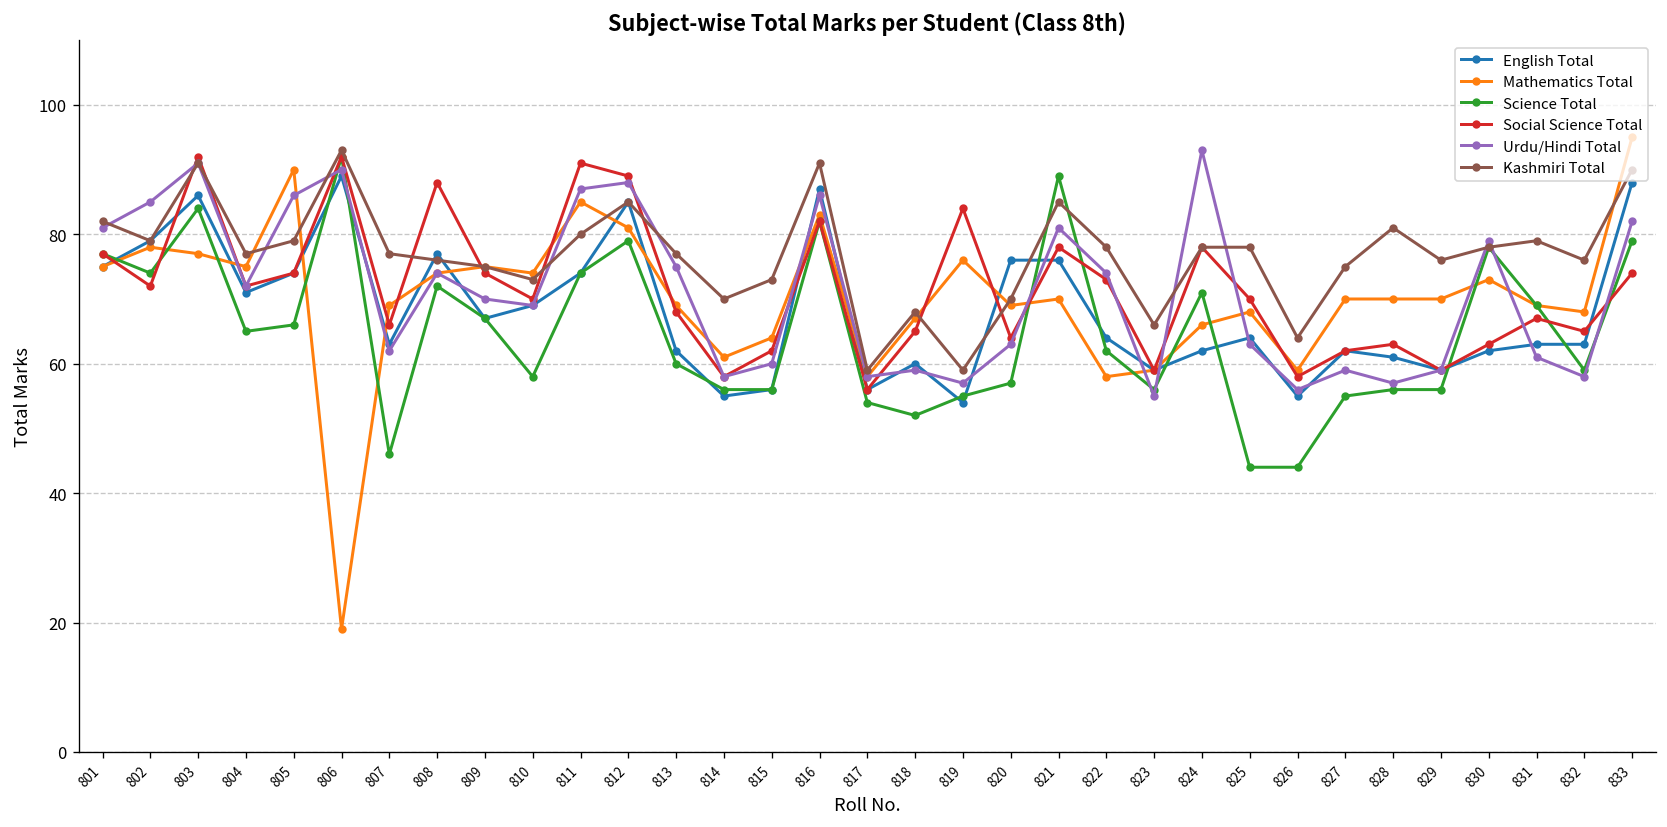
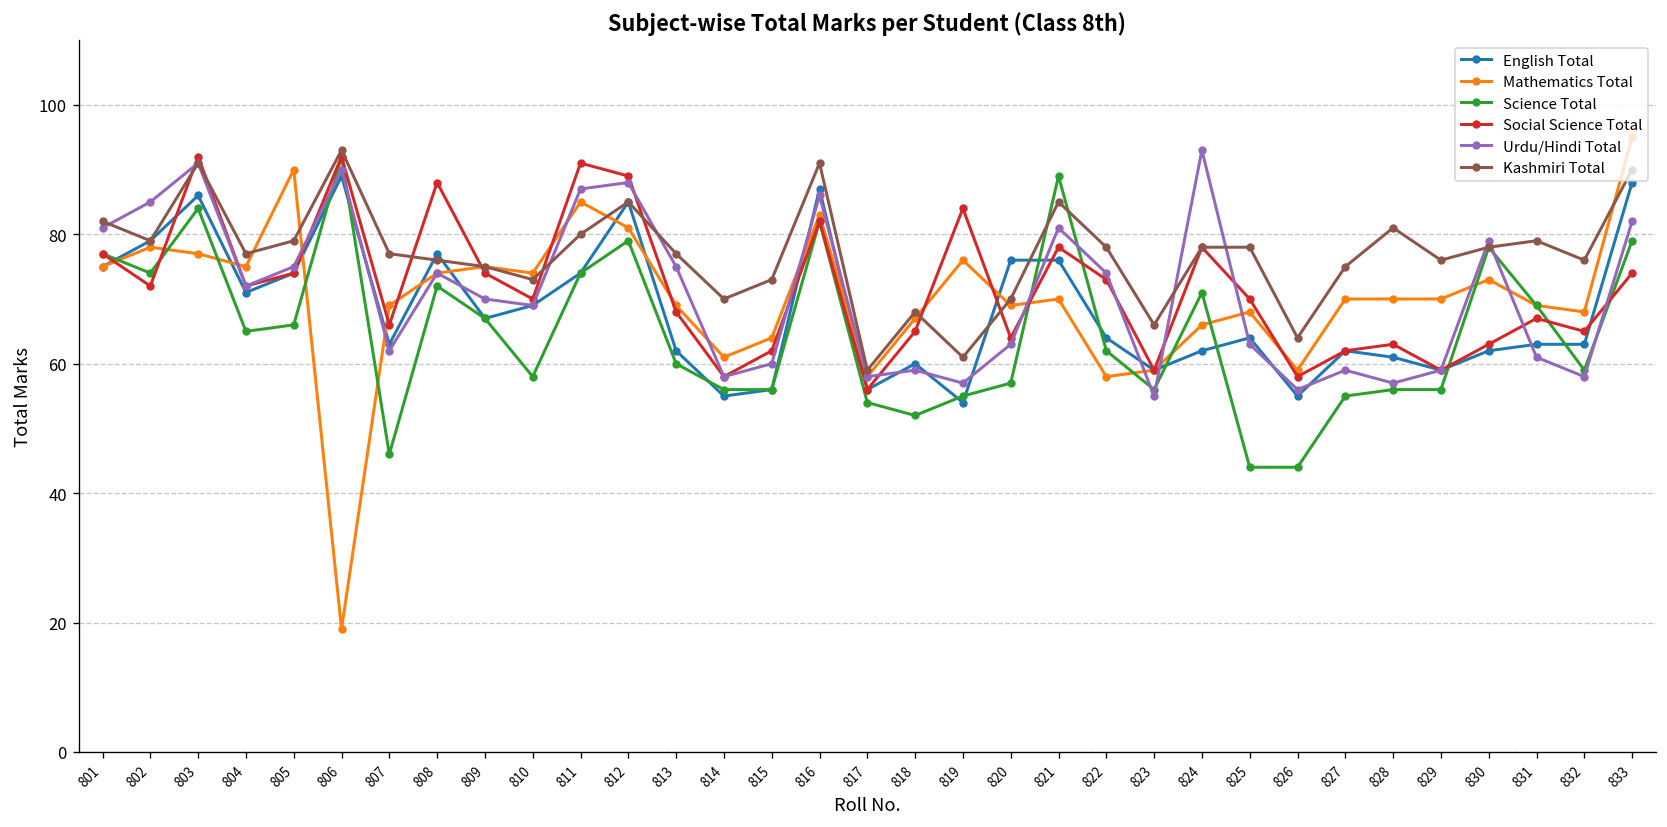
  {
    "English Total": {
      "803": 86,
      "804": 71,
      "806": 89,
      "807": 63,
      "808": 77,
      "813": 62,
      "814": 55,
      "816": 87,
      "818": 60,
      "819": 54,
      "820": 76,
      "821": 76,
      "822": 64,
      "824": 62,
      "825": 64,
      "826": 55,
      "828": 61,
      "830": 62,
      "831": 63,
      "832": 63
    },
    "Mathematics Total": {
      "802": 78,
      "803": 77,
      "804": 75,
      "805": 90,
      "806": 19,
      "807": 69,
      "810": 74,
      "811": 85,
      "812": 81,
      "813": 69,
      "814": 61,
      "815": 64,
      "816": 83,
      "818": 67,
      "819": 76,
      "820": 69,
      "821": 70,
      "822": 58,
      "824": 66,
      "825": 68,
      "826": 59,
      "827": 70,
      "828": 70,
      "829": 70,
      "830": 73,
      "832": 68
    },
    "Science Total": {
      "802": 74,
      "803": 84,
      "804": 65,
      "805": 66,
      "807": 46,
      "808": 72,
      "810": 58,
      "812": 79,
      "813": 60,
      "814": 56,
      "817": 54,
      "818": 52,
      "819": 55,
      "820": 57,
      "821": 89,
      "822": 62,
      "823": 56,
      "824": 71,
      "825": 44,
      "826": 44,
      "827": 55,
      "828": 56,
      "829": 56,
      "832": 59,
      "833": 79
    },
    "Social Science Total": {
      "802": 72,
      "803": 92,
      "807": 66,
      "808": 88,
      "809": 74,
      "810": 70,
      "811": 91,
      "812": 89,
      "813": 68,
      "815": 62,
      "818": 65,
      "819": 84,
      "820": 64,
      "821": 78,
      "822": 73,
      "825": 70,
      "826": 58,
      "828": 63,
      "830": 63,
      "831": 67,
      "832": 65,
      "833": 74
    },
    "Urdu/Hindi Total": {
      "801": 81,
      "802": 85,
-     "805": 86,
+     "805": 75,
      "806": 90,
      "807": 62,
      "809": 70,
      "811": 87,
      "812": 88,
      "813": 75,
      "815": 60,
      "816": 86,
      "818": 59,
      "819": 57,
      "820": 63,
      "821": 81,
      "822": 74,
      "823": 55,
      "824": 93,
      "825": 63,
      "826": 56,
      "827": 59,
      "828": 57,
      "830": 79,
      "831": 61,
      "832": 58,
      "833": 82
    },
    "Kashmiri Total": {
      "801": 82,
      "804": 77,
      "805": 79,
      "806": 93,
      "807": 77,
      "808": 76,
      "810": 73,
      "811": 80,
      "813": 77,
      "814": 70,
      "815": 73,
      "816": 91,
      "817": 59,
      "818": 68,
-     "819": 59,
+     "819": 61,
      "820": 70,
      "821": 85,
      "822": 78,
      "823": 66,
      "825": 78,
      "826": 64,
      "827": 75,
      "828": 81,
      "829": 76,
      "831": 79,
      "832": 76
    }
  }
